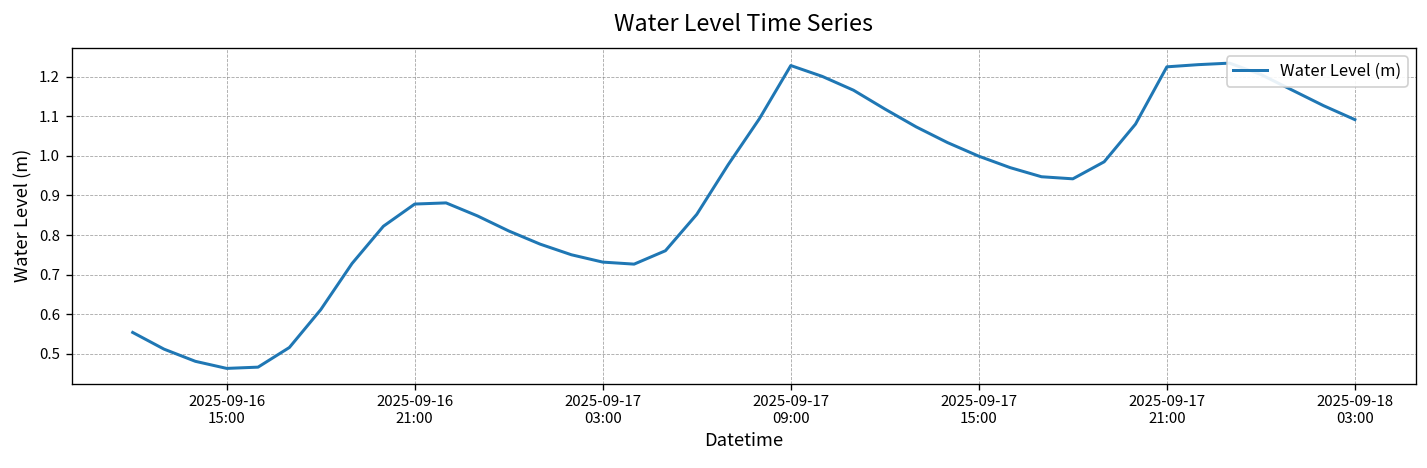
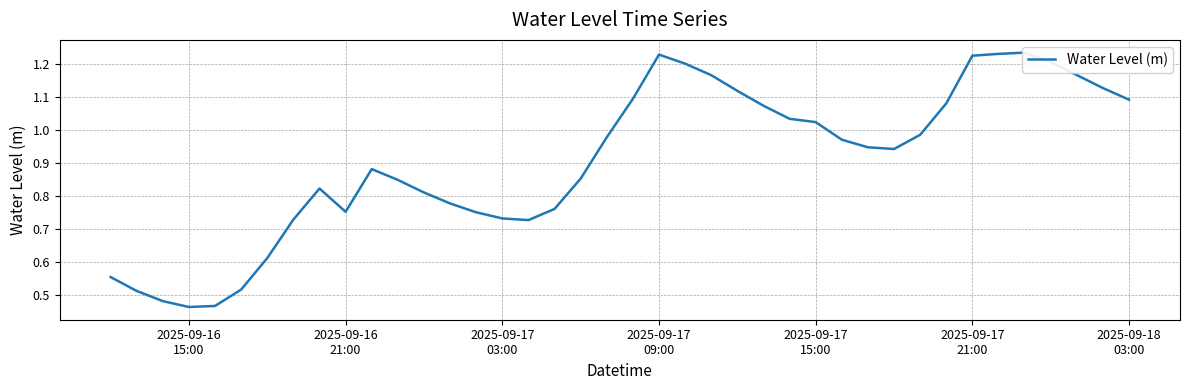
  {
    "2025-09-16 15:00": 0.46,
-   "2025-09-16 21:00": 0.88,
+   "2025-09-16 21:00": 0.75,
    "2025-09-17 03:00": 0.73,
    "2025-09-17 09:00": 1.23,
-   "2025-09-17 15:00": 1.00,
+   "2025-09-17 15:00": 1.02,
    "2025-09-17 21:00": 1.22,
    "2025-09-18 03:00": 1.09
  }
